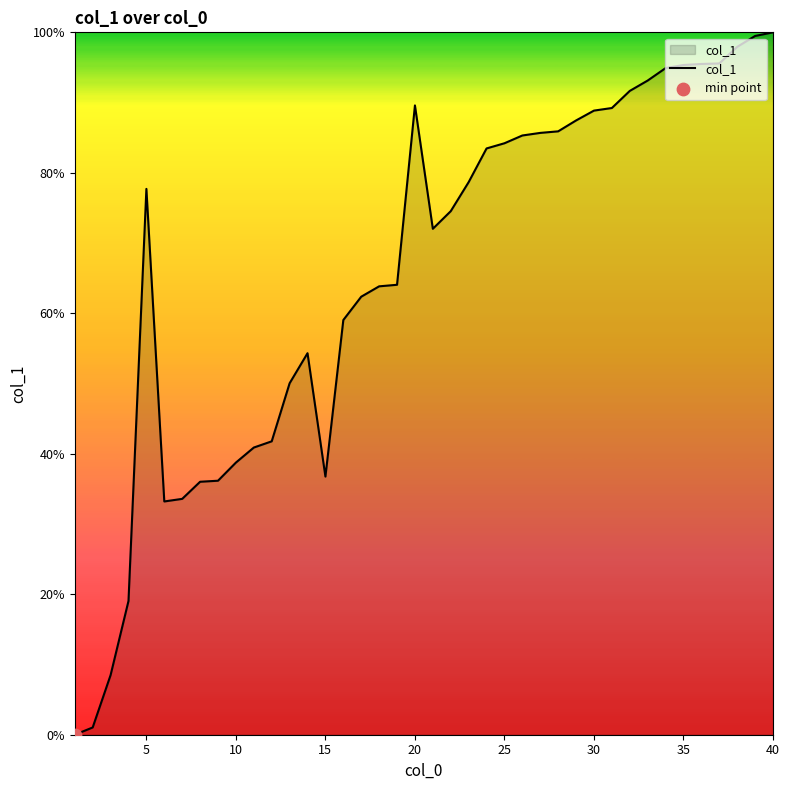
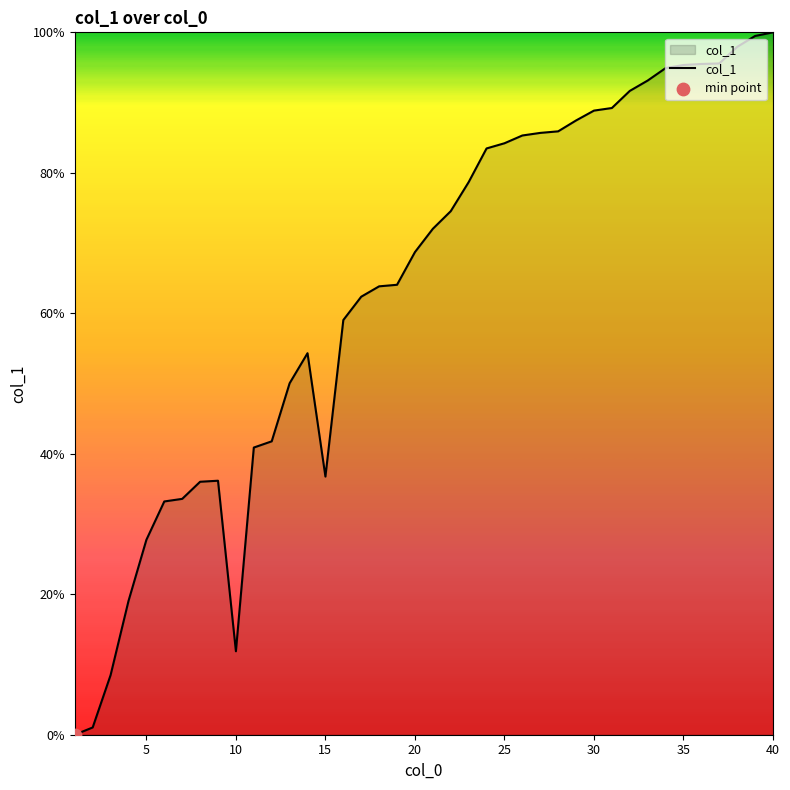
  {
    "col_1": {
-     "5": "78%",
-     "10": "39%",
+     "5": "28%",
+     "10": "12%",
      "15": "37%",
-     "20": "90%",
+     "20": "69%",
      "25": "84%",
      "30": "89%",
      "40": "100%"
    }
  }
